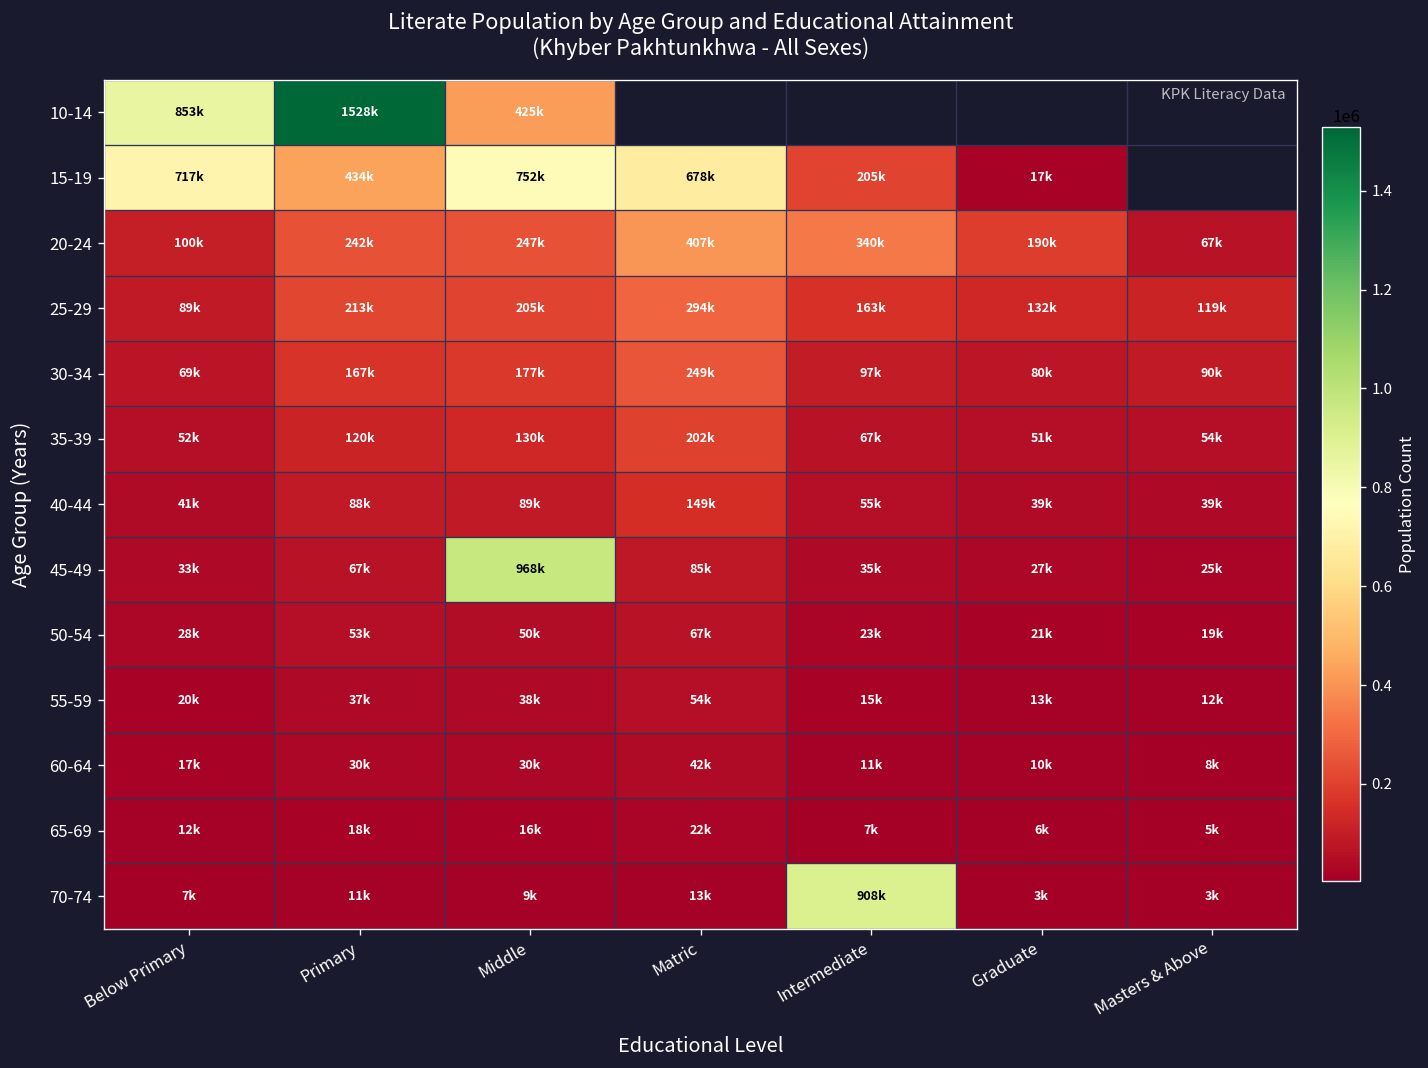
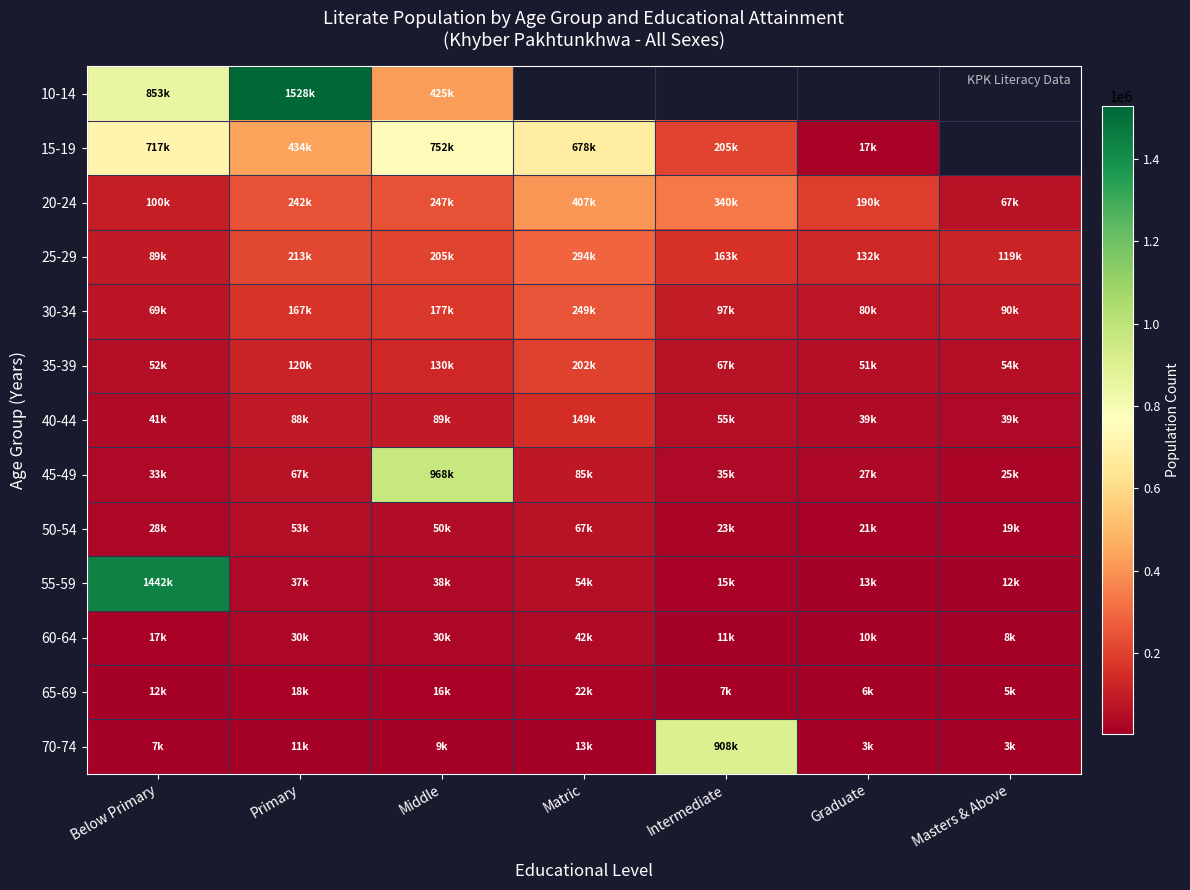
  {
    "10-14": {
      "Below Primary": "853k",
      "Primary": "1528k",
      "Middle": "425k"
    },
    "15-19": {
      "Below Primary": "717k",
      "Primary": "434k",
      "Middle": "752k",
      "Matric": "678k",
      "Intermediate": "205k",
      "Graduate": "17k"
    },
    "20-24": {
      "Below Primary": "100k",
      "Primary": "242k",
      "Middle": "247k",
      "Matric": "407k",
      "Intermediate": "340k",
      "Graduate": "190k",
      "Masters & Above": "67k"
    },
    "25-29": {
      "Below Primary": "89k",
      "Primary": "213k",
      "Middle": "205k",
      "Matric": "294k",
      "Intermediate": "163k",
      "Graduate": "132k",
      "Masters & Above": "119k"
    },
    "30-34": {
      "Below Primary": "69k",
      "Primary": "167k",
      "Middle": "177k",
      "Matric": "249k",
      "Intermediate": "97k",
      "Graduate": "80k",
      "Masters & Above": "90k"
    },
    "35-39": {
      "Below Primary": "52k",
      "Primary": "120k",
      "Middle": "130k",
      "Matric": "202k",
      "Intermediate": "67k",
      "Graduate": "51k",
      "Masters & Above": "54k"
    },
    "40-44": {
      "Below Primary": "41k",
      "Primary": "88k",
      "Middle": "89k",
      "Matric": "149k",
      "Intermediate": "55k",
      "Graduate": "39k",
      "Masters & Above": "39k"
    },
    "45-49": {
      "Below Primary": "33k",
      "Primary": "67k",
      "Middle": "968k",
      "Matric": "85k",
      "Intermediate": "35k",
      "Graduate": "27k",
      "Masters & Above": "25k"
    },
    "50-54": {
      "Below Primary": "28k",
      "Primary": "53k",
      "Middle": "50k",
      "Matric": "67k",
      "Intermediate": "23k",
      "Graduate": "21k",
      "Masters & Above": "19k"
    },
    "55-59": {
-     "Below Primary": "20k",
+     "Below Primary": "1442k",
      "Primary": "37k",
      "Middle": "38k",
      "Matric": "54k",
      "Intermediate": "15k",
      "Graduate": "13k",
      "Masters & Above": "12k"
    },
    "60-64": {
      "Below Primary": "17k",
      "Primary": "30k",
      "Middle": "30k",
      "Matric": "42k",
      "Intermediate": "11k",
      "Graduate": "10k",
      "Masters & Above": "8k"
    },
    "65-69": {
      "Below Primary": "12k",
      "Primary": "18k",
      "Middle": "16k",
      "Matric": "22k",
      "Intermediate": "7k",
      "Graduate": "6k",
      "Masters & Above": "5k"
    },
    "70-74": {
      "Below Primary": "7k",
      "Primary": "11k",
      "Middle": "9k",
      "Matric": "13k",
      "Intermediate": "908k",
      "Graduate": "3k",
      "Masters & Above": "3k"
    }
  }
